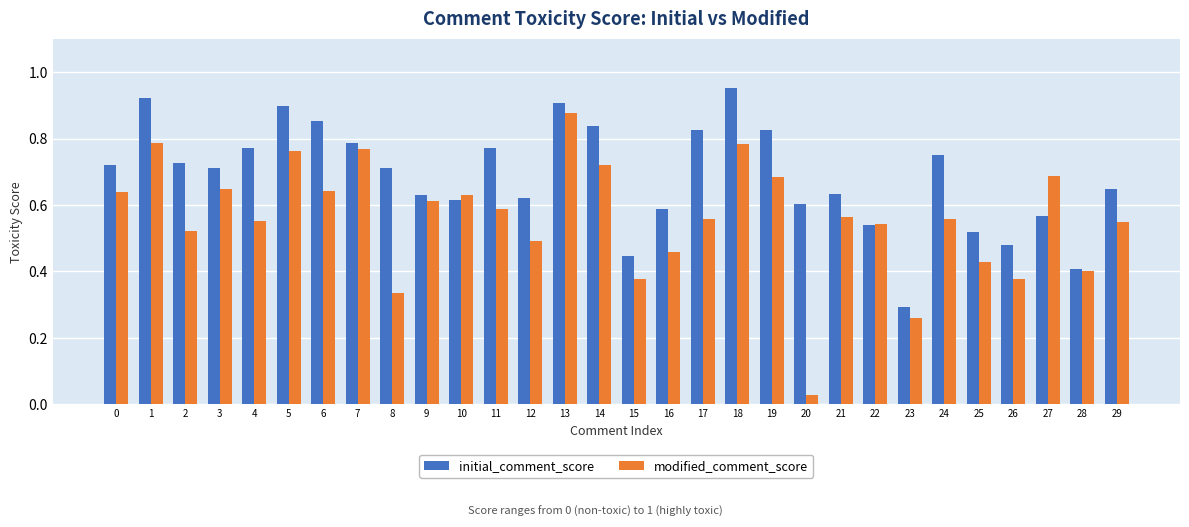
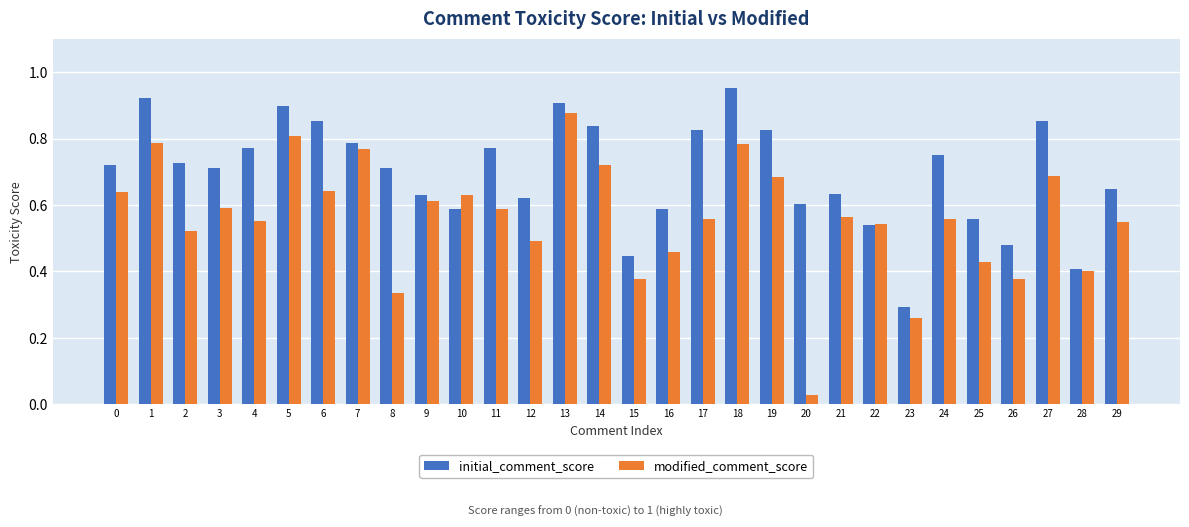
  {
    "initial_comment_score": {
      "0": 0.72,
      "1": 0.92,
      "2": 0.73,
      "3": 0.71,
      "4": 0.77,
      "5": 0.90,
      "6": 0.85,
      "7": 0.79,
      "8": 0.71,
      "9": 0.63,
-     "10": 0.61,
+     "10": 0.59,
      "11": 0.77,
      "12": 0.62,
      "13": 0.91,
      "14": 0.84,
      "15": 0.45,
      "16": 0.59,
      "17": 0.83,
      "18": 0.95,
      "19": 0.83,
      "20": 0.60,
      "21": 0.63,
      "22": 0.54,
      "23": 0.29,
      "24": 0.75,
-     "25": 0.52,
+     "25": 0.56,
      "26": 0.48,
-     "27": 0.57,
+     "27": 0.85,
      "28": 0.41,
      "29": 0.65
    },
    "modified_comment_score": {
      "0": 0.64,
      "1": 0.79,
      "2": 0.52,
-     "3": 0.65,
+     "3": 0.59,
      "4": 0.55,
-     "5": 0.76,
+     "5": 0.81,
      "6": 0.64,
      "7": 0.77,
      "8": 0.33,
      "9": 0.61,
      "10": 0.63,
      "11": 0.59,
      "12": 0.49,
      "13": 0.88,
      "14": 0.72,
      "15": 0.38,
      "16": 0.46,
      "17": 0.56,
      "18": 0.78,
      "19": 0.68,
      "20": 0.03,
      "21": 0.56,
      "22": 0.54,
      "23": 0.26,
      "24": 0.56,
      "25": 0.43,
      "26": 0.38,
      "27": 0.69,
      "28": 0.40,
      "29": 0.55
    }
  }
